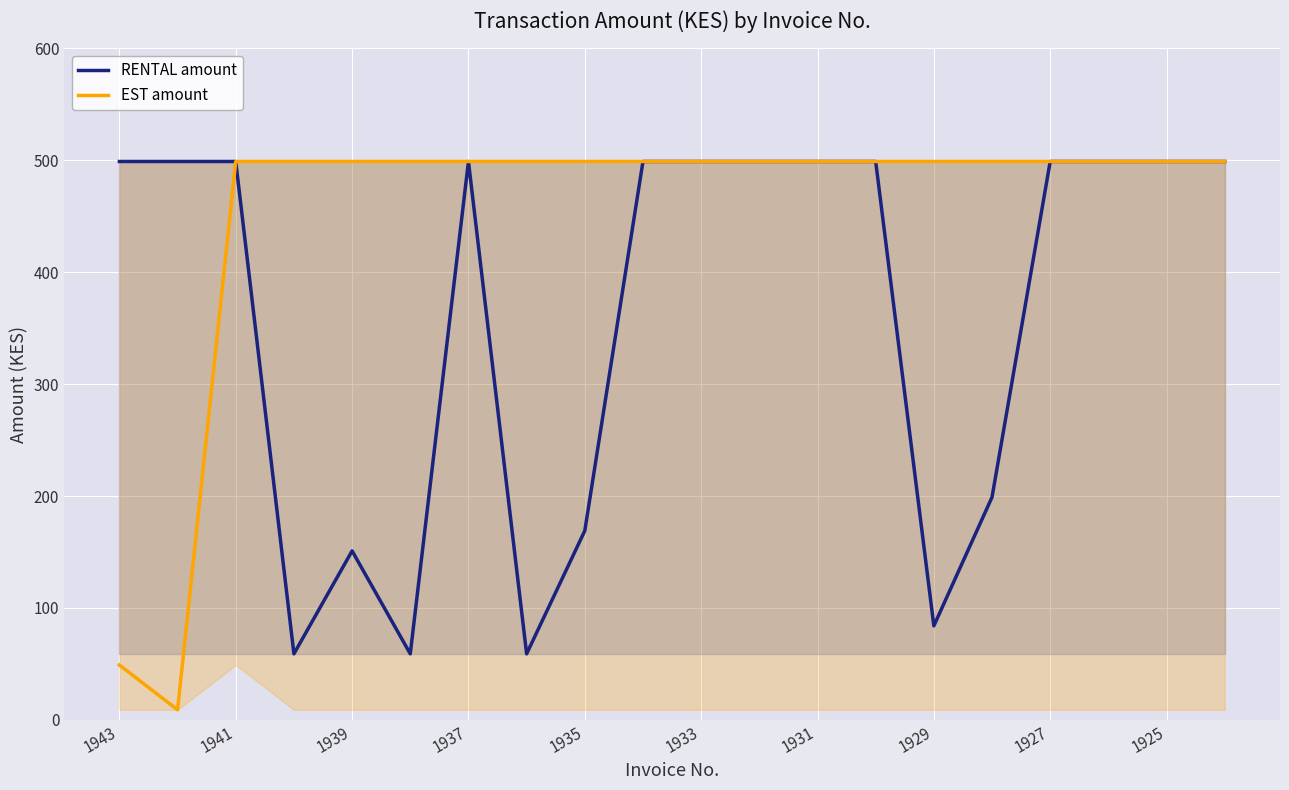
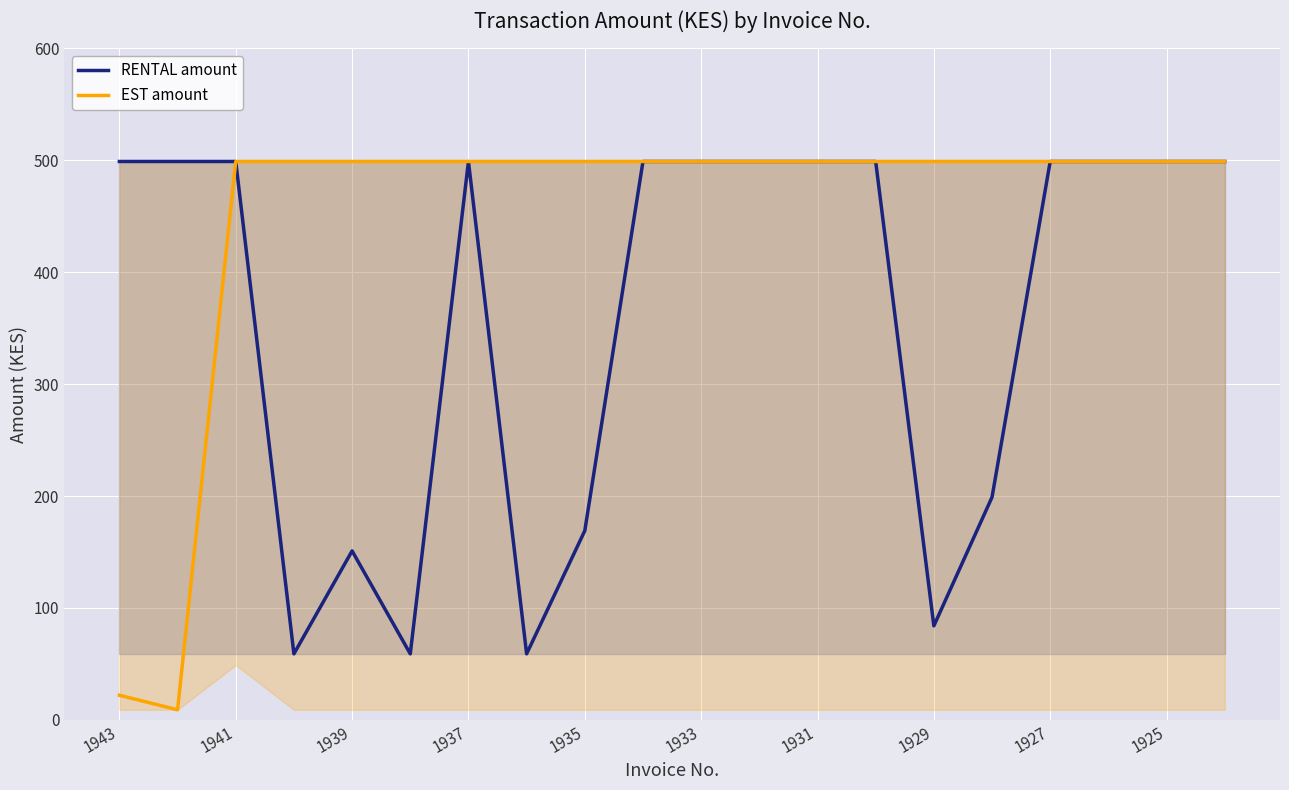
  {
    "RENTAL amount": {
      "1939": 151,
      "1935": 169,
      "1929": 84
    },
    "EST amount": {
-     "1943": 49
+     "1943": 22
    }
  }
